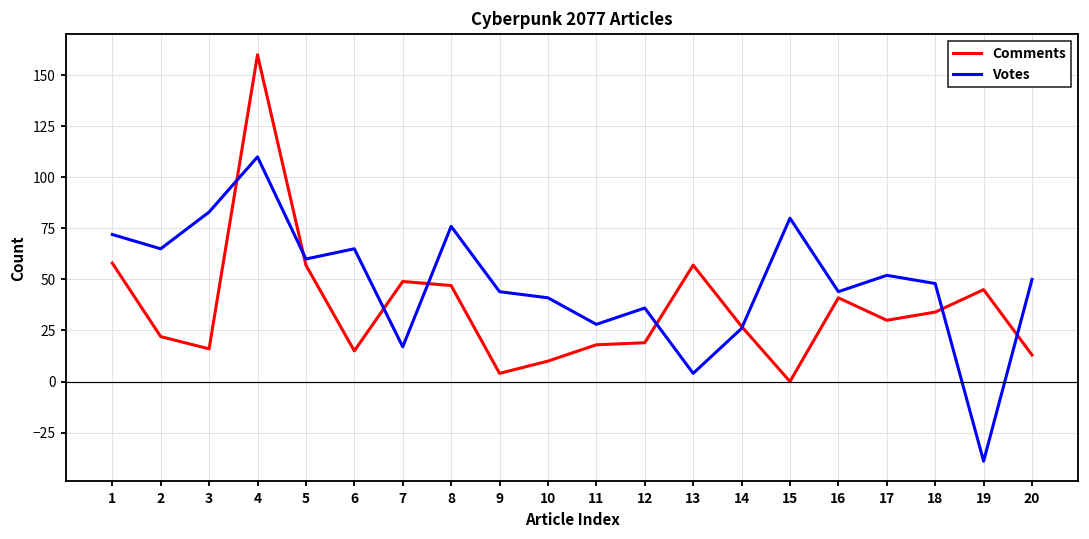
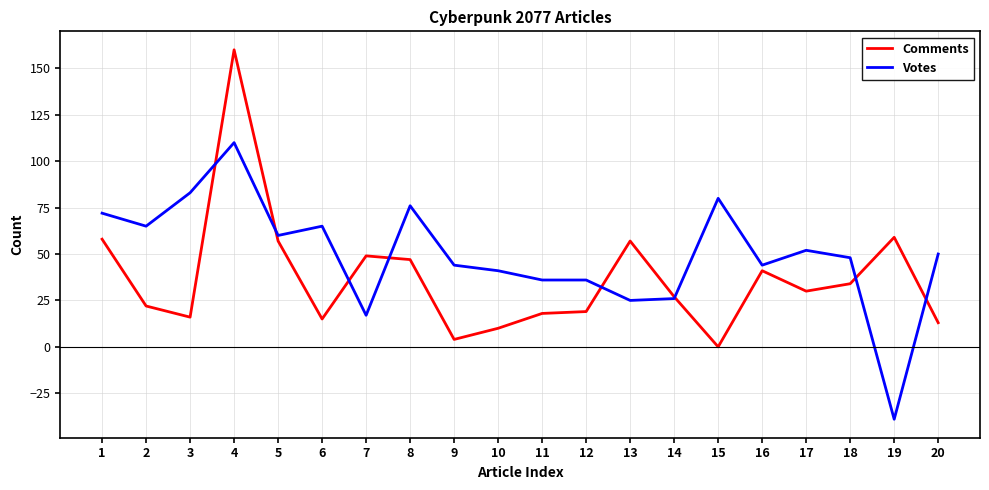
  {
    "Comments": {
      "1": 58,
      "2": 22,
      "3": 16,
      "4": 160,
      "5": 57,
      "6": 15,
      "7": 49,
      "8": 47,
      "9": 4,
      "10": 10,
      "11": 18,
      "12": 19,
      "13": 57,
      "15": 0,
      "16": 41,
      "17": 30,
      "18": 34,
-     "19": 45,
+     "19": 59,
      "20": 13
    },
    "Votes": {
      "1": 72,
      "2": 65,
      "3": 83,
      "4": 110,
      "5": 60,
      "6": 65,
      "7": 17,
      "8": 76,
      "9": 44,
      "10": 41,
-     "11": 28,
+     "11": 36,
      "12": 36,
-     "13": 4,
+     "13": 25,
      "15": 80,
      "16": 44,
      "17": 52,
      "18": 48,
      "19": -39,
      "20": 50
    }
  }
